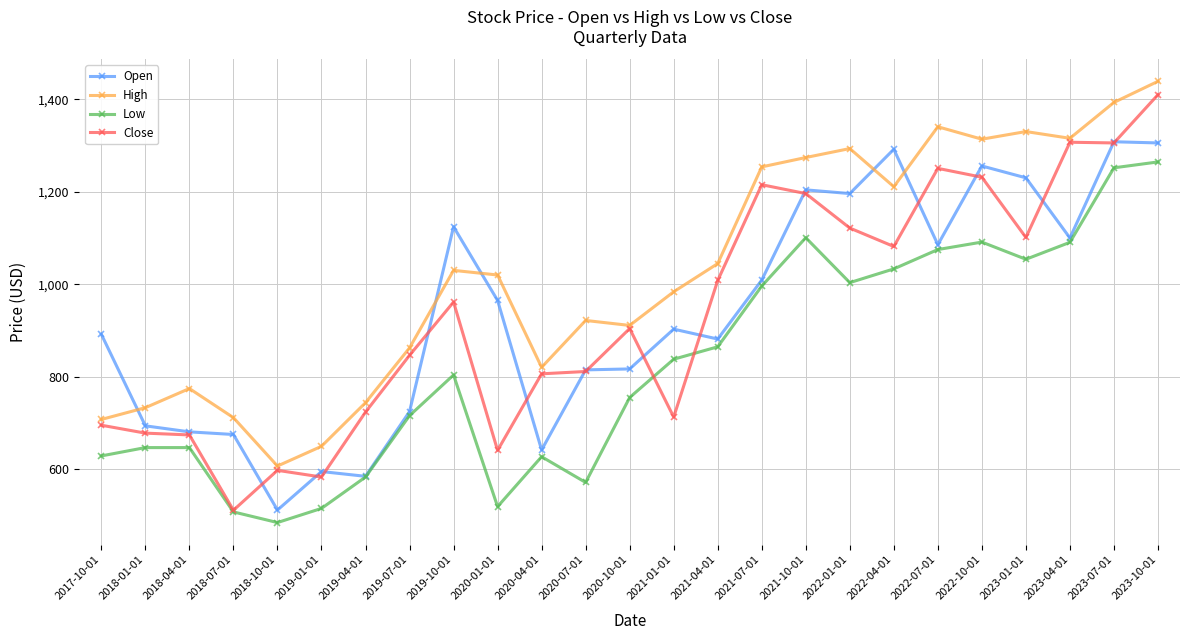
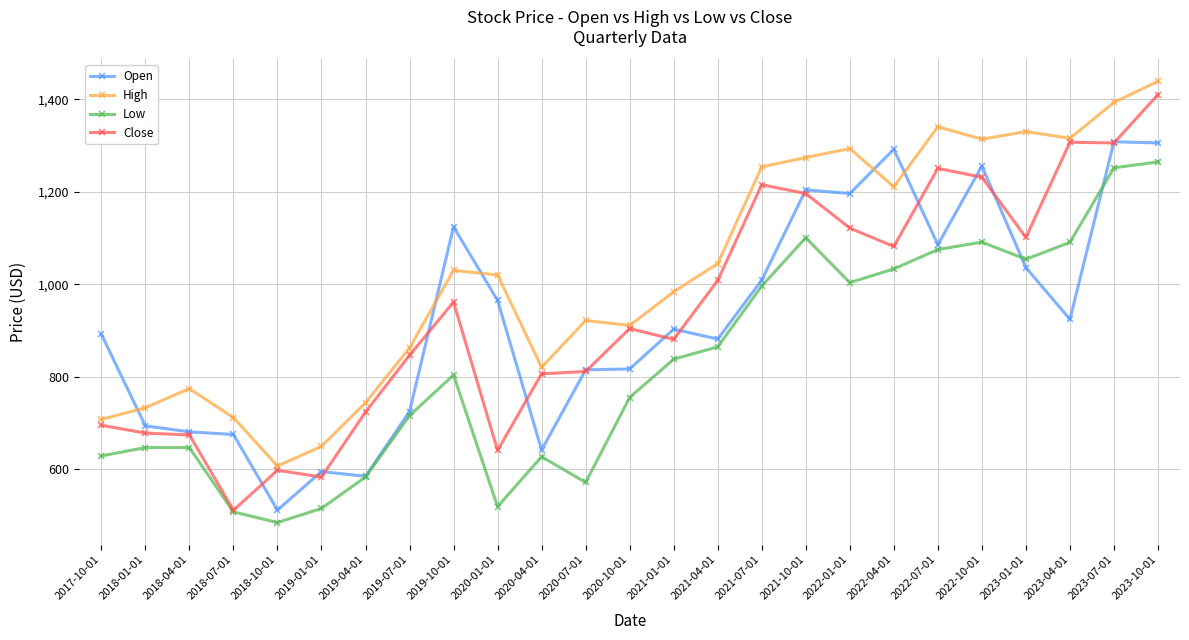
  {
    "Open": {
      "2017-10-01": "890",
      "2018-01-01": "690",
      "2018-04-01": "680",
      "2018-07-01": "680",
      "2018-10-01": "510",
      "2019-01-01": "600",
      "2019-07-01": "720",
      "2019-10-01": "1,120",
      "2020-01-01": "970",
      "2020-04-01": "640",
      "2020-10-01": "820",
      "2021-01-01": "900",
      "2021-04-01": "880",
      "2021-07-01": "1,010",
      "2021-10-01": "1,200",
      "2022-01-01": "1,200",
      "2022-04-01": "1,290",
      "2022-07-01": "1,090",
      "2022-10-01": "1,260",
-     "2023-01-01": "1,230",
-     "2023-04-01": "1,100",
+     "2023-01-01": "1,040",
+     "2023-04-01": "920",
      "2023-10-01": "1,310"
    },
    "High": {
      "2017-10-01": "710",
      "2018-01-01": "730",
      "2018-04-01": "770",
      "2018-07-01": "710",
      "2018-10-01": "610",
      "2019-01-01": "650",
      "2019-04-01": "740",
      "2019-07-01": "860",
      "2019-10-01": "1,030",
      "2020-01-01": "1,020",
      "2020-04-01": "820",
      "2020-07-01": "920",
      "2020-10-01": "910",
      "2021-01-01": "980",
      "2021-04-01": "1,040",
      "2021-07-01": "1,250",
      "2021-10-01": "1,270",
      "2022-01-01": "1,290",
      "2022-04-01": "1,210",
      "2022-07-01": "1,340",
      "2022-10-01": "1,310",
      "2023-01-01": "1,330",
      "2023-04-01": "1,320",
      "2023-07-01": "1,390",
      "2023-10-01": "1,440"
    },
    "Low": {
      "2017-10-01": "630",
      "2018-01-01": "650",
      "2018-04-01": "650",
      "2018-10-01": "490",
      "2019-01-01": "520",
      "2019-07-01": "720",
      "2019-10-01": "800",
      "2020-01-01": "520",
      "2020-04-01": "630",
      "2020-07-01": "570",
      "2020-10-01": "760",
      "2021-01-01": "840",
      "2021-04-01": "860",
      "2021-07-01": "1,000",
      "2021-10-01": "1,100",
      "2022-01-01": "1,000",
      "2022-04-01": "1,030",
      "2022-07-01": "1,080",
      "2022-10-01": "1,090",
      "2023-01-01": "1,050",
      "2023-04-01": "1,090",
      "2023-07-01": "1,250",
      "2023-10-01": "1,260"
    },
    "Close": {
      "2017-10-01": "700",
      "2018-01-01": "680",
      "2018-04-01": "670",
      "2018-10-01": "600",
      "2019-01-01": "580",
      "2019-04-01": "720",
      "2019-07-01": "850",
      "2019-10-01": "960",
      "2020-01-01": "640",
      "2020-04-01": "810",
      "2020-10-01": "900",
-     "2021-01-01": "710",
+     "2021-01-01": "880",
      "2021-04-01": "1,010",
      "2021-07-01": "1,220",
      "2021-10-01": "1,200",
      "2022-01-01": "1,120",
      "2022-04-01": "1,080",
      "2022-07-01": "1,250",
      "2022-10-01": "1,230",
      "2023-01-01": "1,100",
      "2023-04-01": "1,310",
      "2023-10-01": "1,410"
    }
  }
